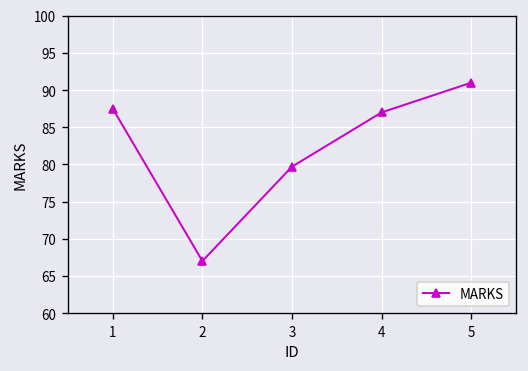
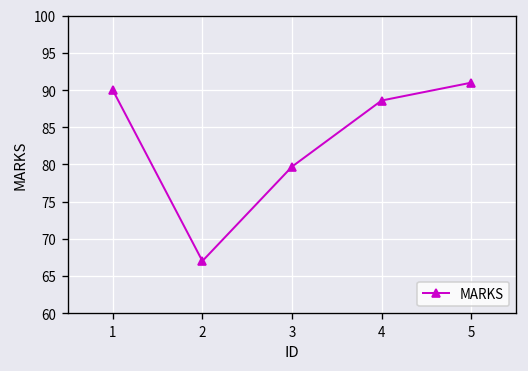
  {
-   "1": 88,
+   "1": 90,
    "2": 67,
    "3": 80,
-   "4": 87,
+   "4": 89,
    "5": 91
  }
